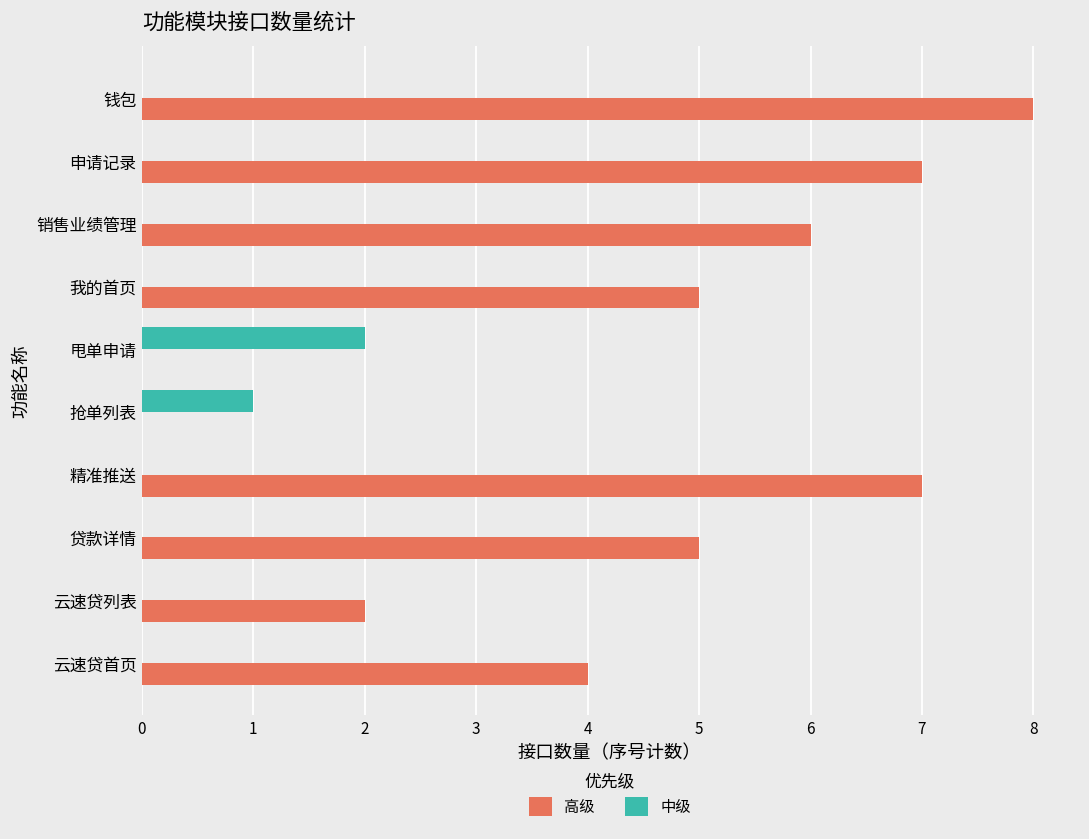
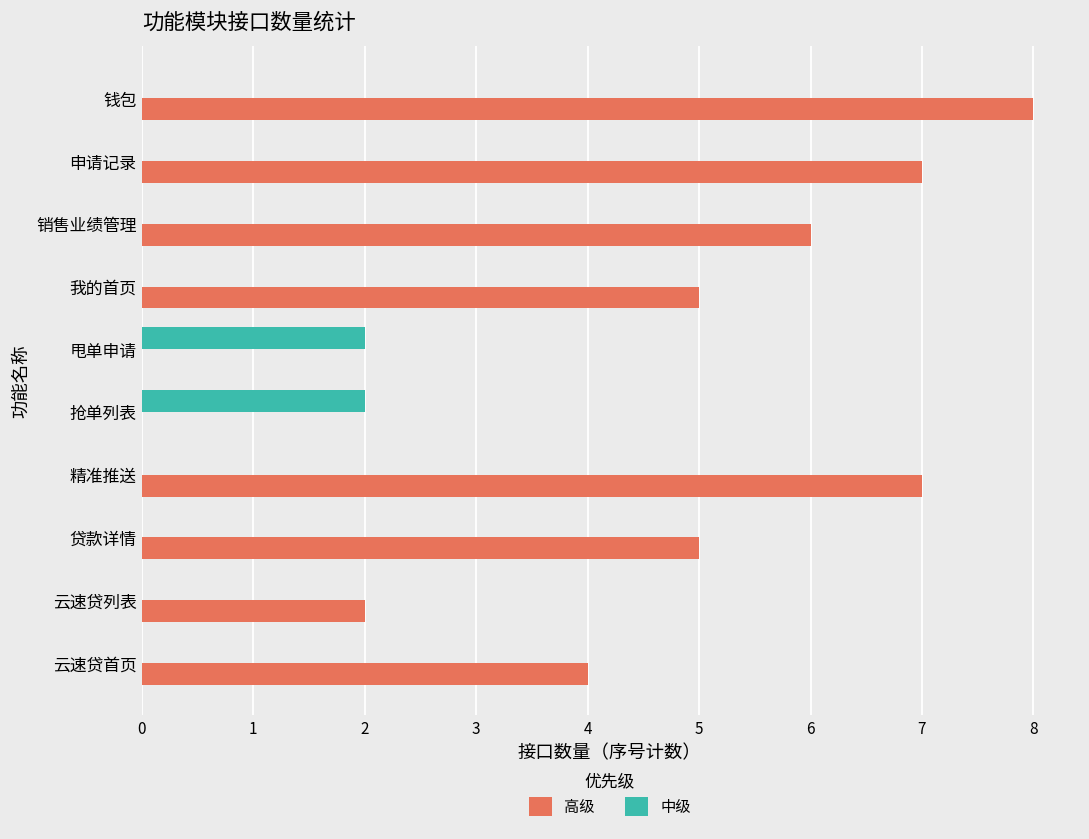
  {
    "高级": {
      "钱包": 8,
      "申请记录": 7,
      "销售业绩管理": 6,
      "我的首页": 5,
      "甩单申请": 0,
      "抢单列表": 0,
      "精准推送": 7,
      "贷款详情": 5,
      "云速贷列表": 2,
      "云速贷首页": 4
    },
    "中级": {
      "钱包": 0,
      "申请记录": 0,
      "销售业绩管理": 0,
      "我的首页": 0,
      "甩单申请": 2,
-     "抢单列表": 1,
+     "抢单列表": 2,
      "精准推送": 0,
      "贷款详情": 0,
      "云速贷列表": 0,
      "云速贷首页": 0
    }
  }
